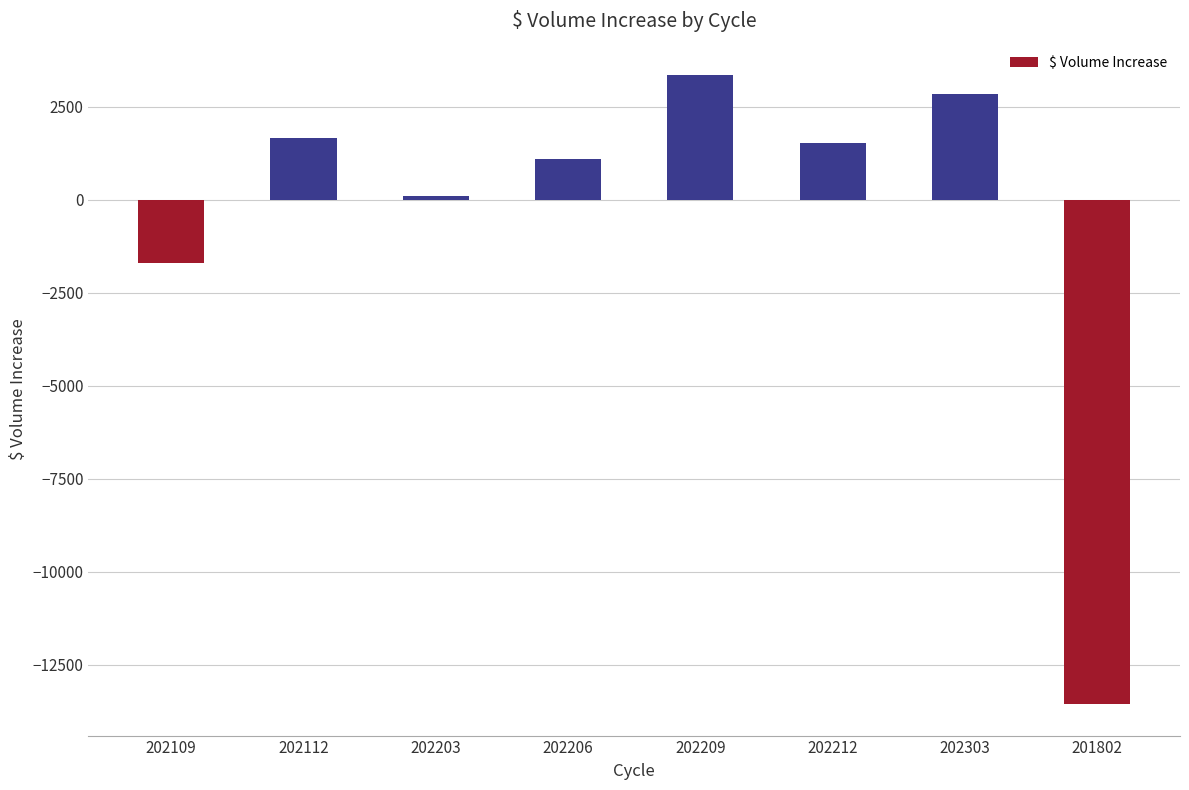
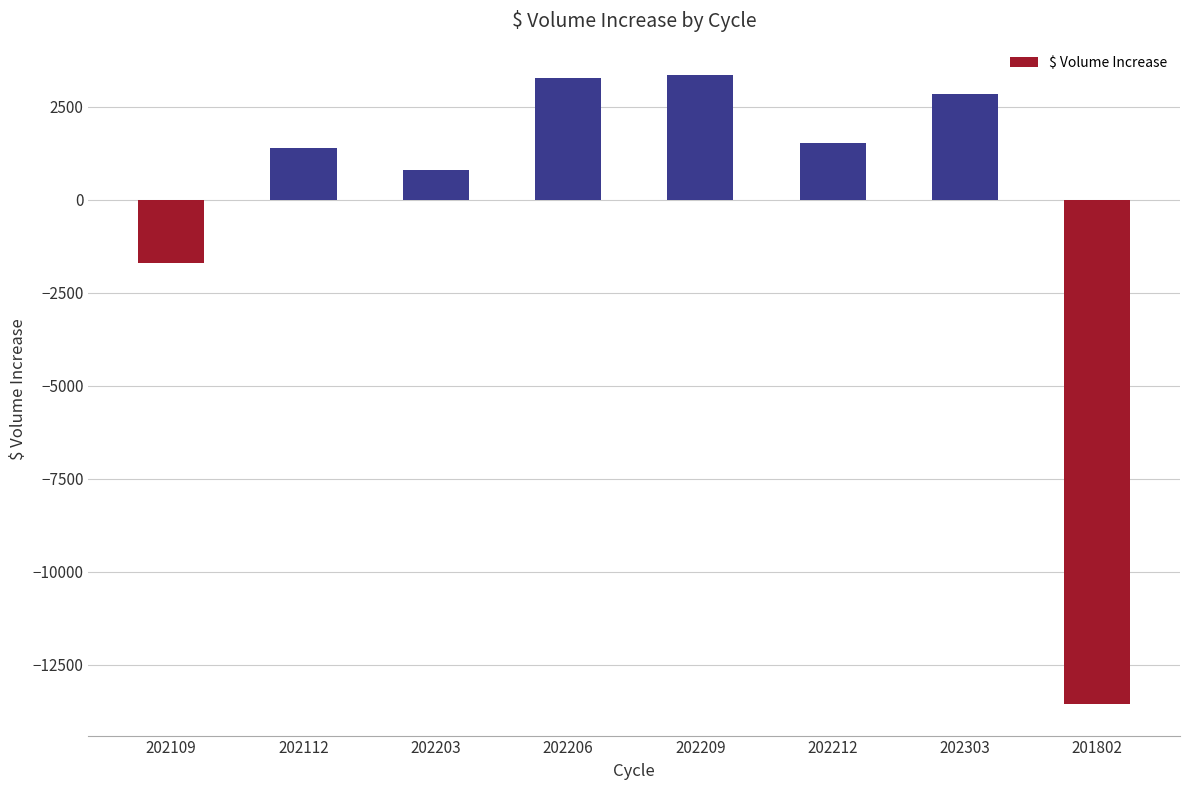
  {
    "202109": -1700,
-   "202112": 1700,
-   "202203": 100,
-   "202206": 1100,
+   "202112": 1400,
+   "202203": 800,
+   "202206": 3300,
    "202209": 3400,
    "202212": 1500,
    "202303": 2800,
    "201802": -13600
  }
